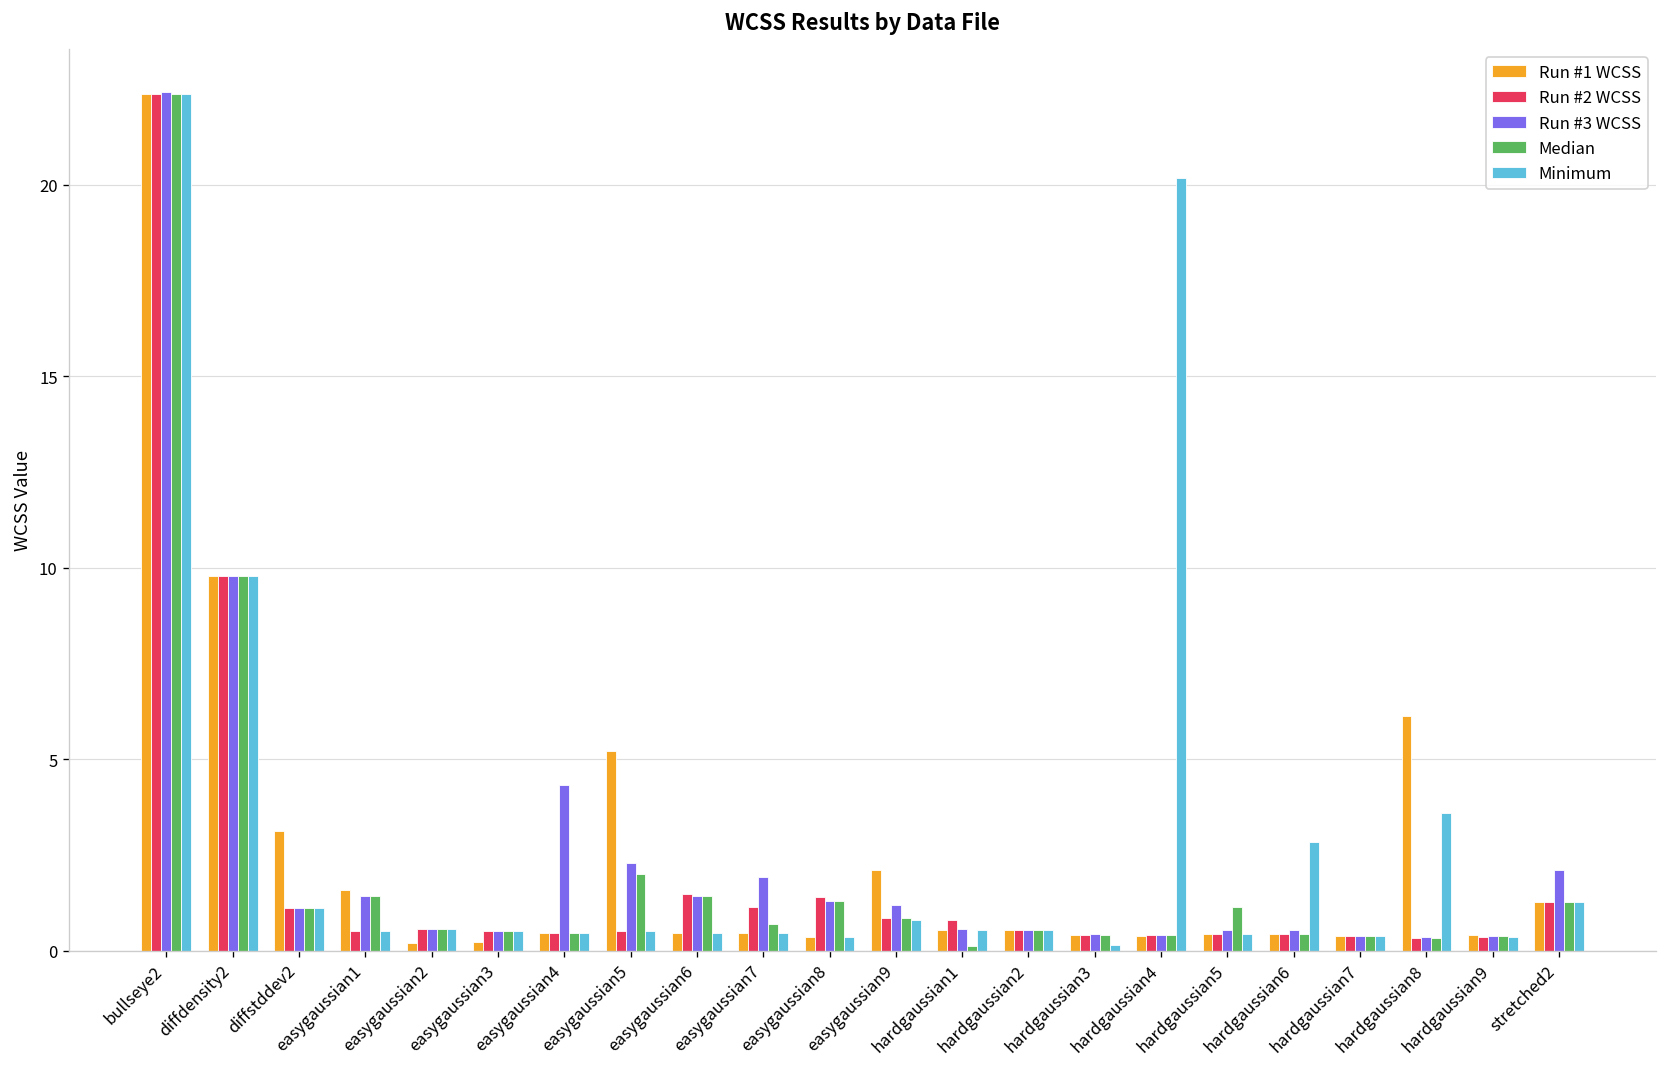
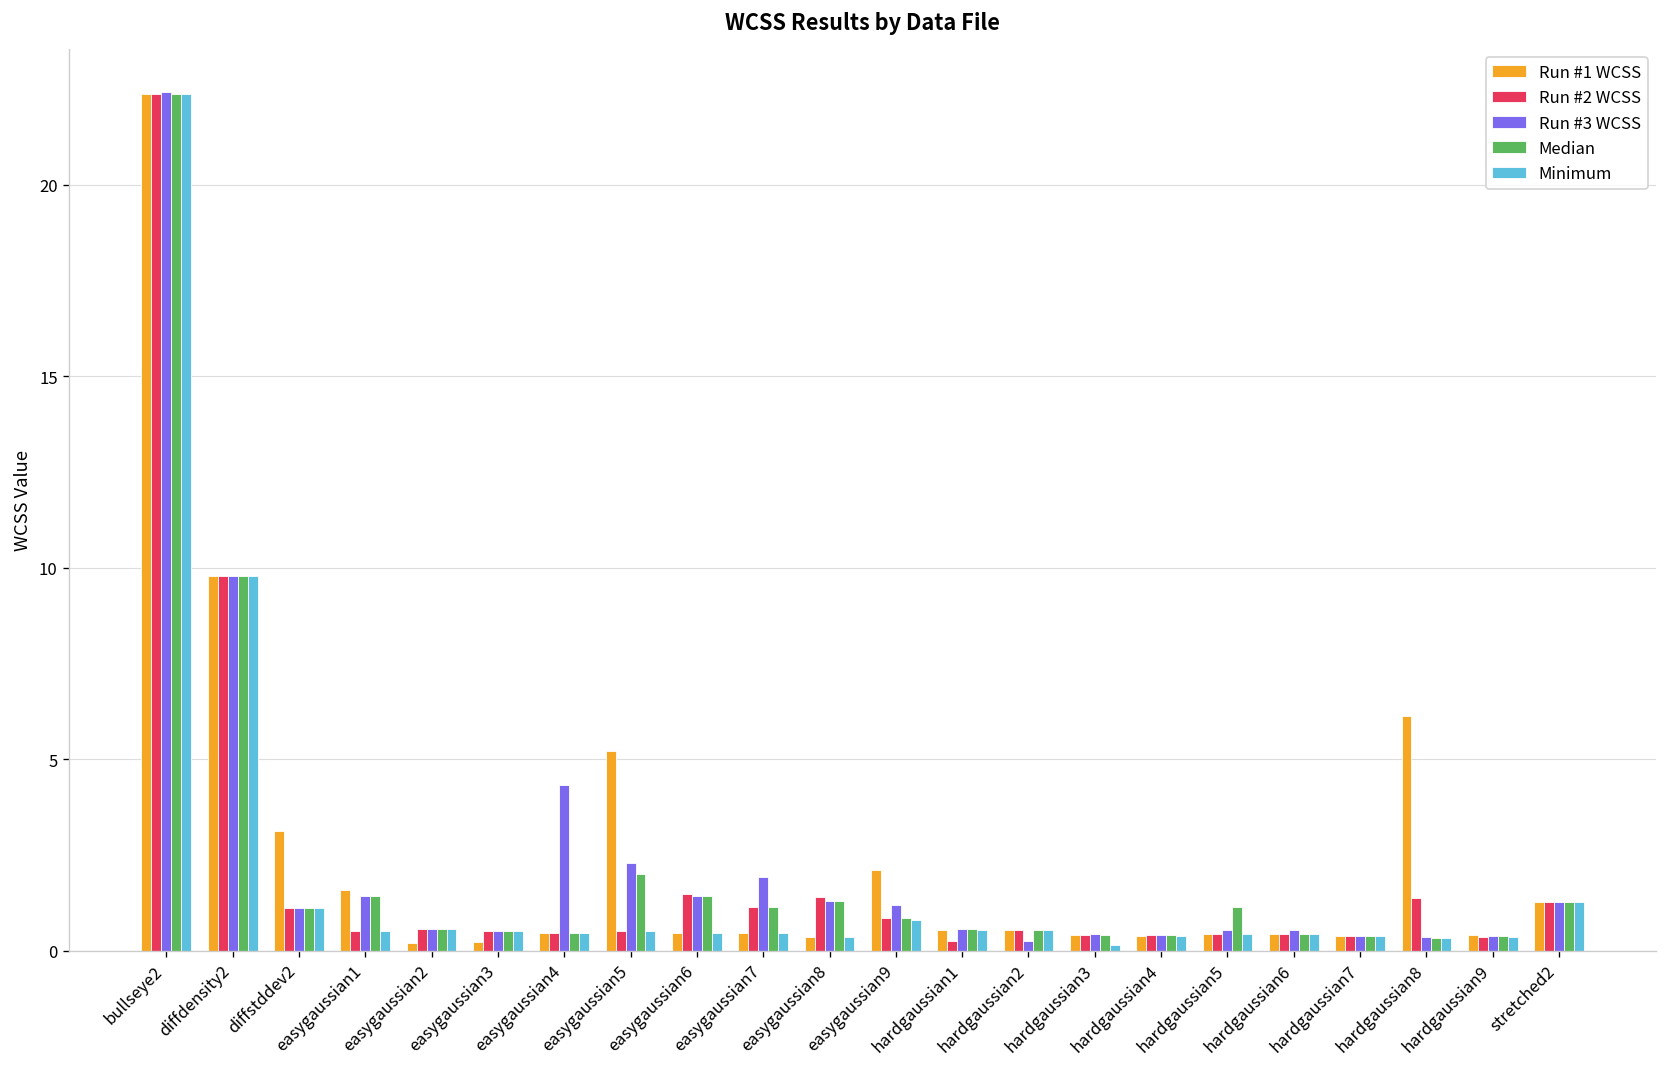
  {
    "Run #1 WCSS": {
      "bullseye2": 22.4,
      "diffdensity2": 9.8,
      "diffstddev2": 3.1,
      "easygaussian1": 1.6,
      "easygaussian2": 0.2,
      "easygaussian3": 0.2,
      "easygaussian4": 0.5,
      "easygaussian5": 5.2,
      "easygaussian6": 0.5,
      "easygaussian7": 0.5,
      "easygaussian8": 0.4,
      "easygaussian9": 2.1,
      "hardgaussian1": 0.5,
      "hardgaussian2": 0.5,
      "hardgaussian3": 0.4,
      "hardgaussian4": 0.4,
      "hardgaussian5": 0.4,
      "hardgaussian6": 0.4,
      "hardgaussian7": 0.4,
      "hardgaussian8": 6.1,
      "hardgaussian9": 0.4,
      "stretched2": 1.3
    },
    "Run #2 WCSS": {
      "bullseye2": 22.4,
      "diffdensity2": 9.8,
      "diffstddev2": 1.1,
      "easygaussian1": 0.5,
      "easygaussian2": 0.6,
      "easygaussian3": 0.5,
      "easygaussian4": 0.5,
      "easygaussian5": 0.5,
      "easygaussian6": 1.5,
      "easygaussian7": 1.1,
      "easygaussian8": 1.4,
      "easygaussian9": 0.8,
-     "hardgaussian1": 0.8,
+     "hardgaussian1": 0.2,
      "hardgaussian2": 0.5,
      "hardgaussian3": 0.4,
      "hardgaussian4": 0.4,
      "hardgaussian5": 0.4,
      "hardgaussian6": 0.4,
      "hardgaussian7": 0.4,
-     "hardgaussian8": 0.3,
+     "hardgaussian8": 1.4,
      "hardgaussian9": 0.4,
      "stretched2": 1.3
    },
    "Run #3 WCSS": {
      "bullseye2": 22.4,
      "diffdensity2": 9.8,
      "diffstddev2": 1.1,
      "easygaussian1": 1.4,
      "easygaussian2": 0.6,
      "easygaussian3": 0.5,
      "easygaussian4": 4.3,
      "easygaussian5": 2.3,
      "easygaussian6": 1.4,
      "easygaussian7": 1.9,
      "easygaussian8": 1.3,
      "easygaussian9": 1.2,
      "hardgaussian1": 0.6,
-     "hardgaussian2": 0.5,
+     "hardgaussian2": 0.2,
      "hardgaussian3": 0.4,
      "hardgaussian4": 0.4,
      "hardgaussian5": 0.5,
      "hardgaussian6": 0.5,
      "hardgaussian7": 0.4,
      "hardgaussian8": 0.4,
      "hardgaussian9": 0.4,
-     "stretched2": 2.1
+     "stretched2": 1.3
    },
    "Median": {
      "bullseye2": 22.4,
      "diffdensity2": 9.8,
      "diffstddev2": 1.1,
      "easygaussian1": 1.4,
      "easygaussian2": 0.6,
      "easygaussian3": 0.5,
      "easygaussian4": 0.5,
      "easygaussian5": 2.0,
      "easygaussian6": 1.4,
-     "easygaussian7": 0.7,
+     "easygaussian7": 1.1,
      "easygaussian8": 1.3,
      "easygaussian9": 0.8,
-     "hardgaussian1": 0.1,
+     "hardgaussian1": 0.6,
      "hardgaussian2": 0.5,
      "hardgaussian3": 0.4,
      "hardgaussian4": 0.4,
      "hardgaussian5": 1.1,
      "hardgaussian6": 0.4,
      "hardgaussian7": 0.4,
      "hardgaussian8": 0.3,
      "hardgaussian9": 0.4,
      "stretched2": 1.3
    },
    "Minimum": {
      "bullseye2": 22.4,
      "diffdensity2": 9.8,
      "diffstddev2": 1.1,
      "easygaussian1": 0.5,
      "easygaussian2": 0.6,
      "easygaussian3": 0.5,
      "easygaussian4": 0.5,
      "easygaussian5": 0.5,
      "easygaussian6": 0.5,
      "easygaussian7": 0.5,
      "easygaussian8": 0.4,
      "easygaussian9": 0.8,
      "hardgaussian1": 0.5,
      "hardgaussian2": 0.5,
      "hardgaussian3": 0.2,
-     "hardgaussian4": 20.2,
+     "hardgaussian4": 0.4,
      "hardgaussian5": 0.4,
-     "hardgaussian6": 2.8,
+     "hardgaussian6": 0.4,
      "hardgaussian7": 0.4,
-     "hardgaussian8": 3.6,
+     "hardgaussian8": 0.3,
      "hardgaussian9": 0.4,
      "stretched2": 1.3
    }
  }
